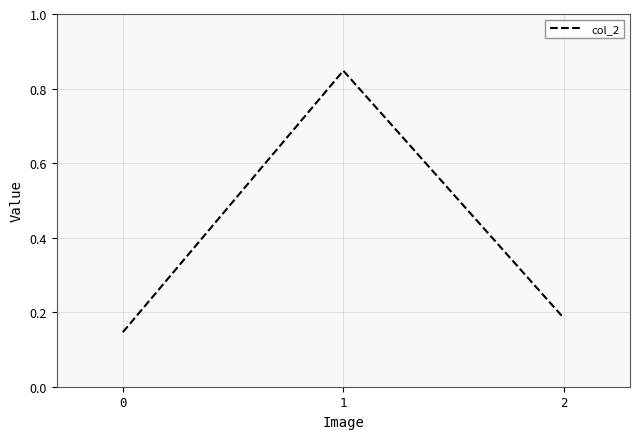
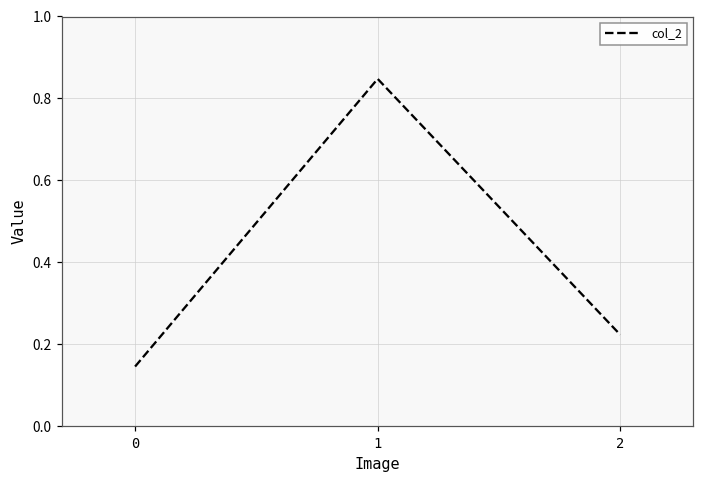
  {
    "0": 0.15,
    "1": 0.85,
-   "2": 0.18
+   "2": 0.22
  }
